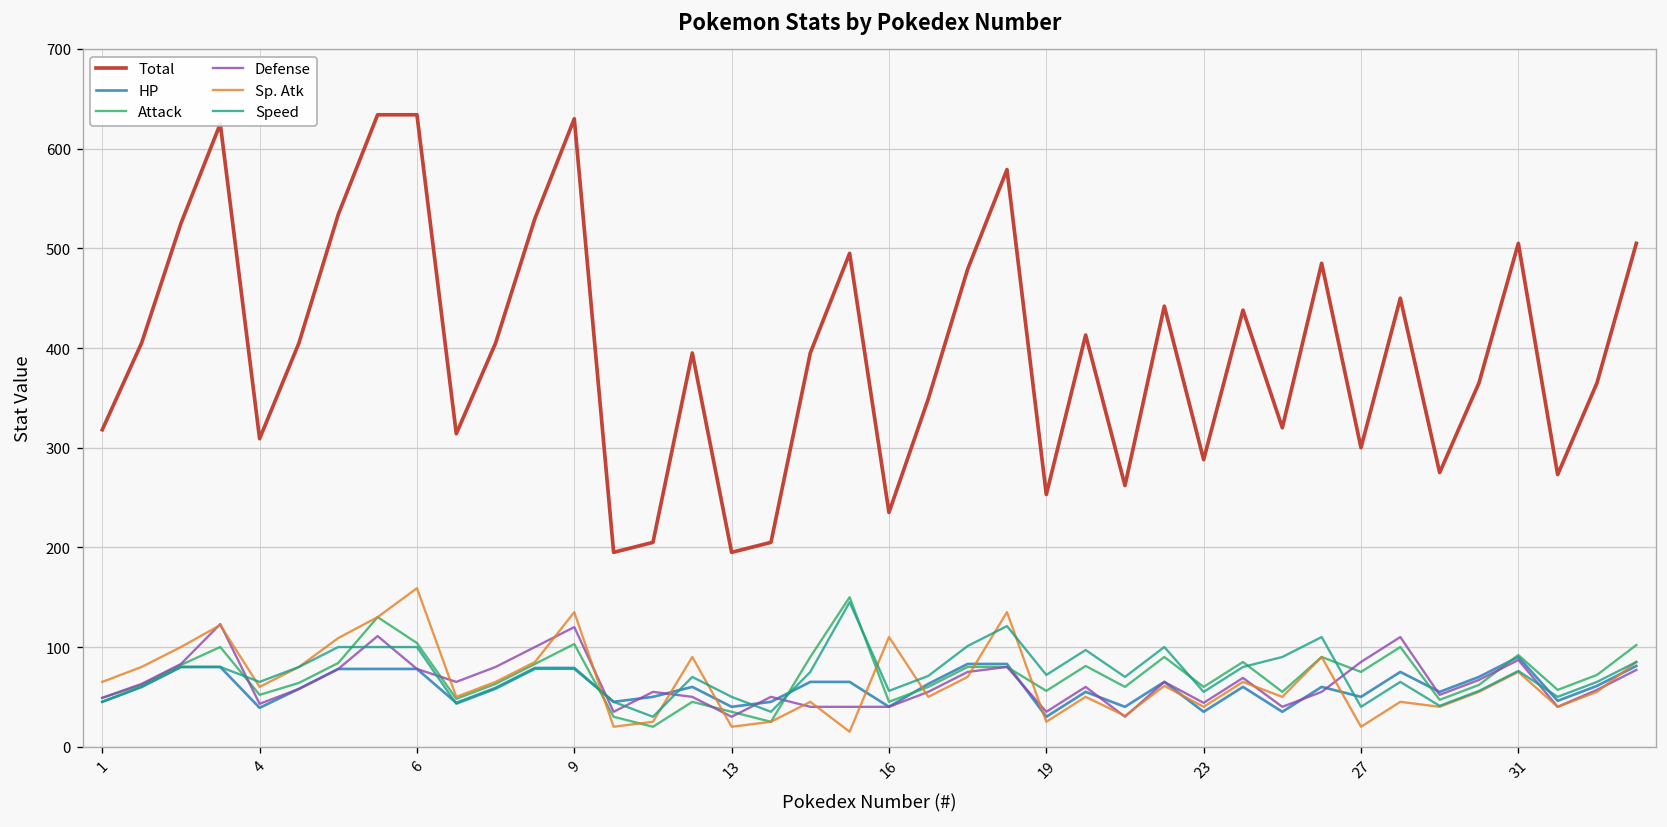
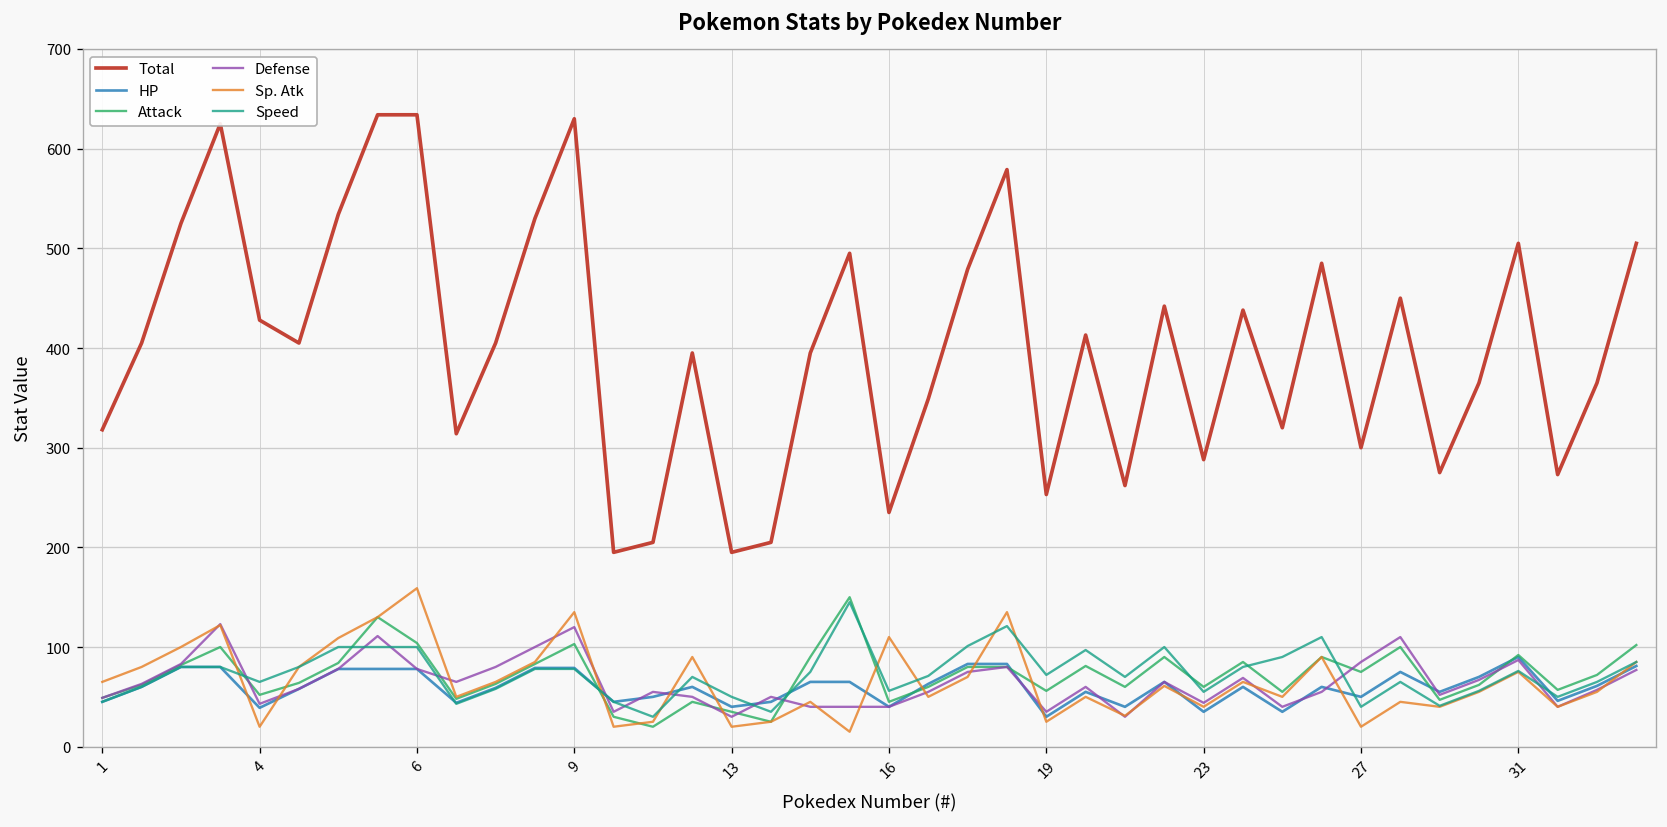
  {
    "Total": {
-     "4": 310,
+     "4": 430,
      "16": 240
    },
    "HP": {
      "4": 40
    },
    "Defense": {
      "4": 40
    },
    "Sp. Atk": {
-     "4": 60,
+     "4": 20,
      "16": 110
    }
  }
